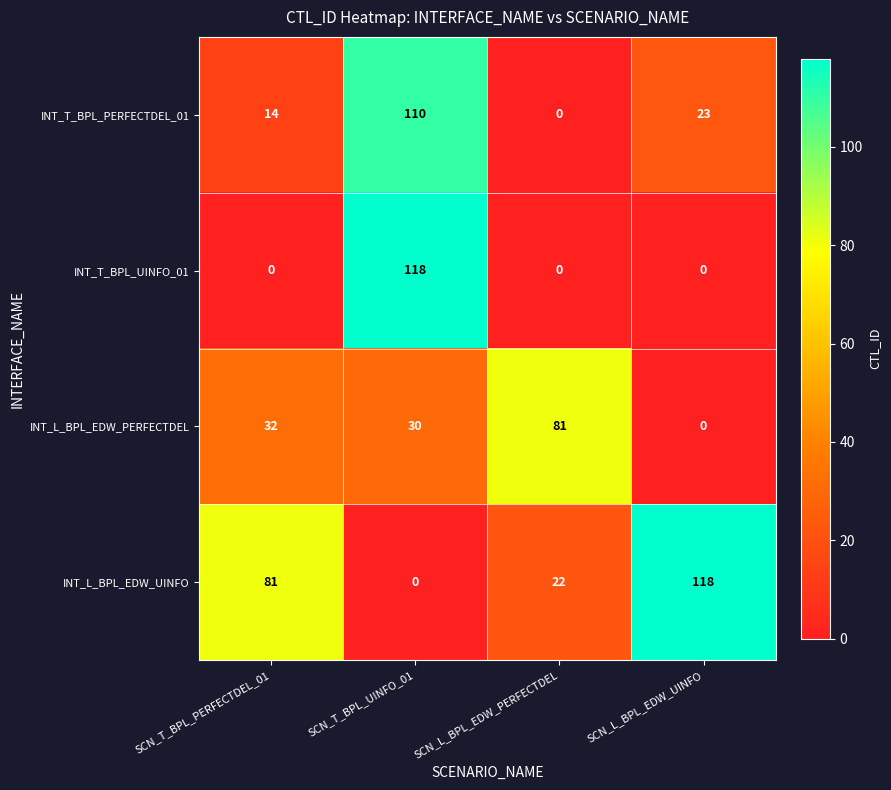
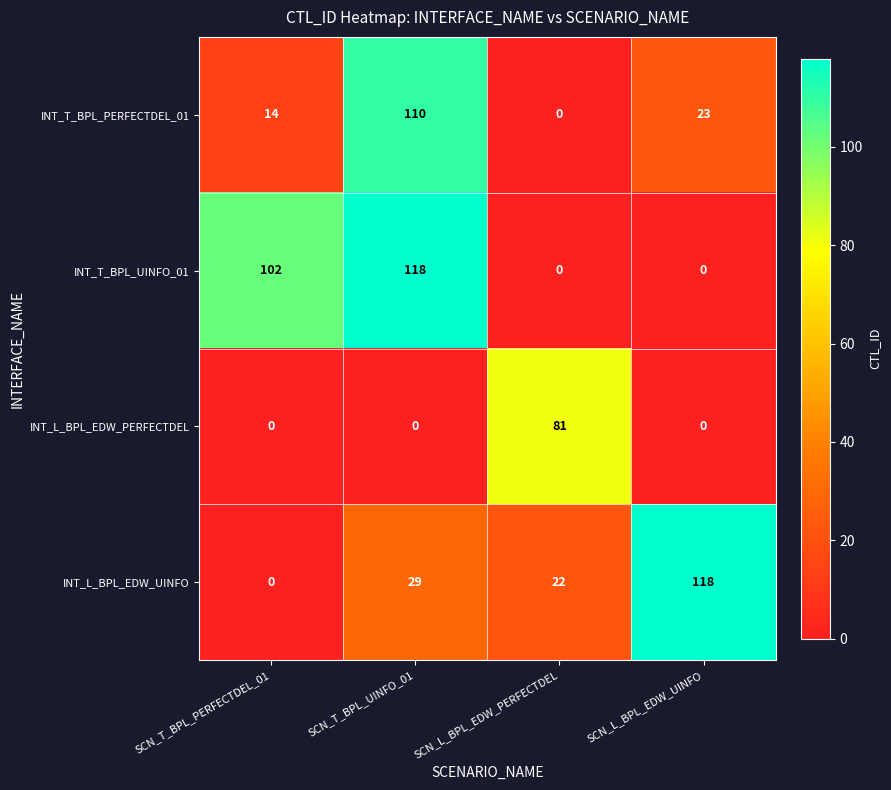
  {
    "INT_T_BPL_PERFECTDEL_01": {
      "SCN_T_BPL_PERFECTDEL_01": 14,
      "SCN_T_BPL_UINFO_01": 110,
      "SCN_L_BPL_EDW_PERFECTDEL": 0,
      "SCN_L_BPL_EDW_UINFO": 23
    },
    "INT_T_BPL_UINFO_01": {
-     "SCN_T_BPL_PERFECTDEL_01": 0,
+     "SCN_T_BPL_PERFECTDEL_01": 102,
      "SCN_T_BPL_UINFO_01": 118,
      "SCN_L_BPL_EDW_PERFECTDEL": 0,
      "SCN_L_BPL_EDW_UINFO": 0
    },
    "INT_L_BPL_EDW_PERFECTDEL": {
-     "SCN_T_BPL_PERFECTDEL_01": 32,
-     "SCN_T_BPL_UINFO_01": 30,
+     "SCN_T_BPL_PERFECTDEL_01": 0,
+     "SCN_T_BPL_UINFO_01": 0,
      "SCN_L_BPL_EDW_PERFECTDEL": 81,
      "SCN_L_BPL_EDW_UINFO": 0
    },
    "INT_L_BPL_EDW_UINFO": {
-     "SCN_T_BPL_PERFECTDEL_01": 81,
-     "SCN_T_BPL_UINFO_01": 0,
+     "SCN_T_BPL_PERFECTDEL_01": 0,
+     "SCN_T_BPL_UINFO_01": 29,
      "SCN_L_BPL_EDW_PERFECTDEL": 22,
      "SCN_L_BPL_EDW_UINFO": 118
    }
  }
